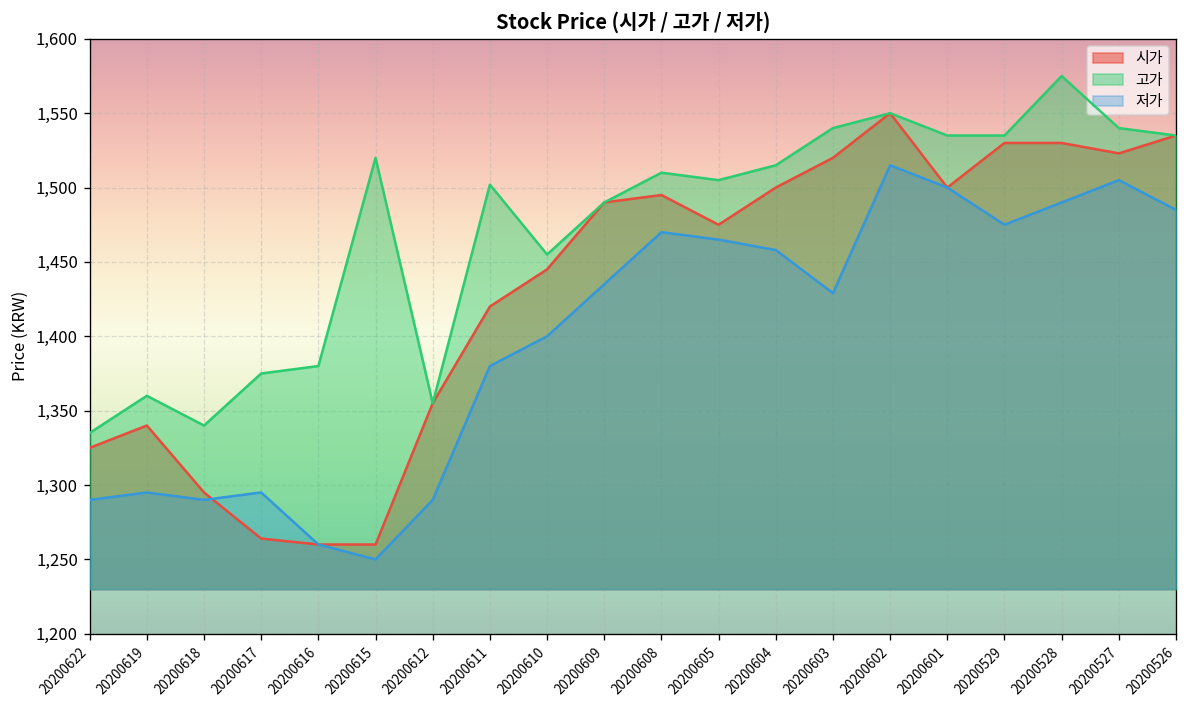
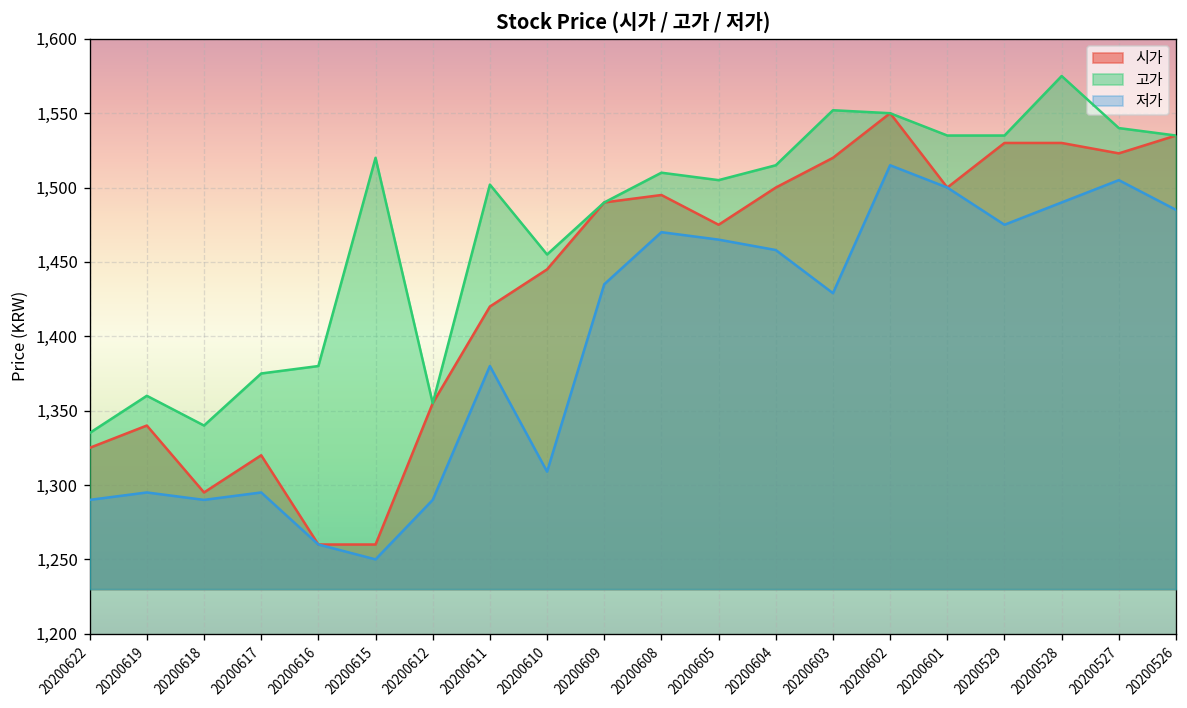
  {
    "시가": {
      "20200622": "1,325",
      "20200619": "1,340",
      "20200618": "1,295",
-     "20200617": "1,264",
+     "20200617": "1,320",
      "20200615": "1,260",
      "20200611": "1,420",
      "20200610": "1,445",
      "20200608": "1,495",
      "20200605": "1,475",
      "20200604": "1,500",
      "20200603": "1,520",
      "20200529": "1,530",
      "20200528": "1,530",
      "20200527": "1,523"
    },
    "고가": {
      "20200622": "1,335",
      "20200619": "1,360",
      "20200618": "1,340",
      "20200617": "1,375",
      "20200616": "1,380",
      "20200615": "1,520",
      "20200611": "1,502",
      "20200610": "1,455",
      "20200608": "1,510",
      "20200605": "1,505",
      "20200604": "1,515",
-     "20200603": "1,540",
+     "20200603": "1,552",
      "20200601": "1,535",
      "20200529": "1,535",
      "20200528": "1,575",
      "20200527": "1,540"
    },
    "저가": {
      "20200622": "1,290",
      "20200619": "1,295",
      "20200618": "1,290",
      "20200617": "1,295",
      "20200615": "1,250",
      "20200612": "1,290",
      "20200611": "1,380",
-     "20200610": "1,400",
+     "20200610": "1,309",
      "20200609": "1,435",
      "20200608": "1,470",
      "20200605": "1,465",
      "20200604": "1,458",
      "20200603": "1,429",
      "20200602": "1,515",
      "20200529": "1,475",
      "20200528": "1,490",
      "20200527": "1,505",
      "20200526": "1,485"
    }
  }
